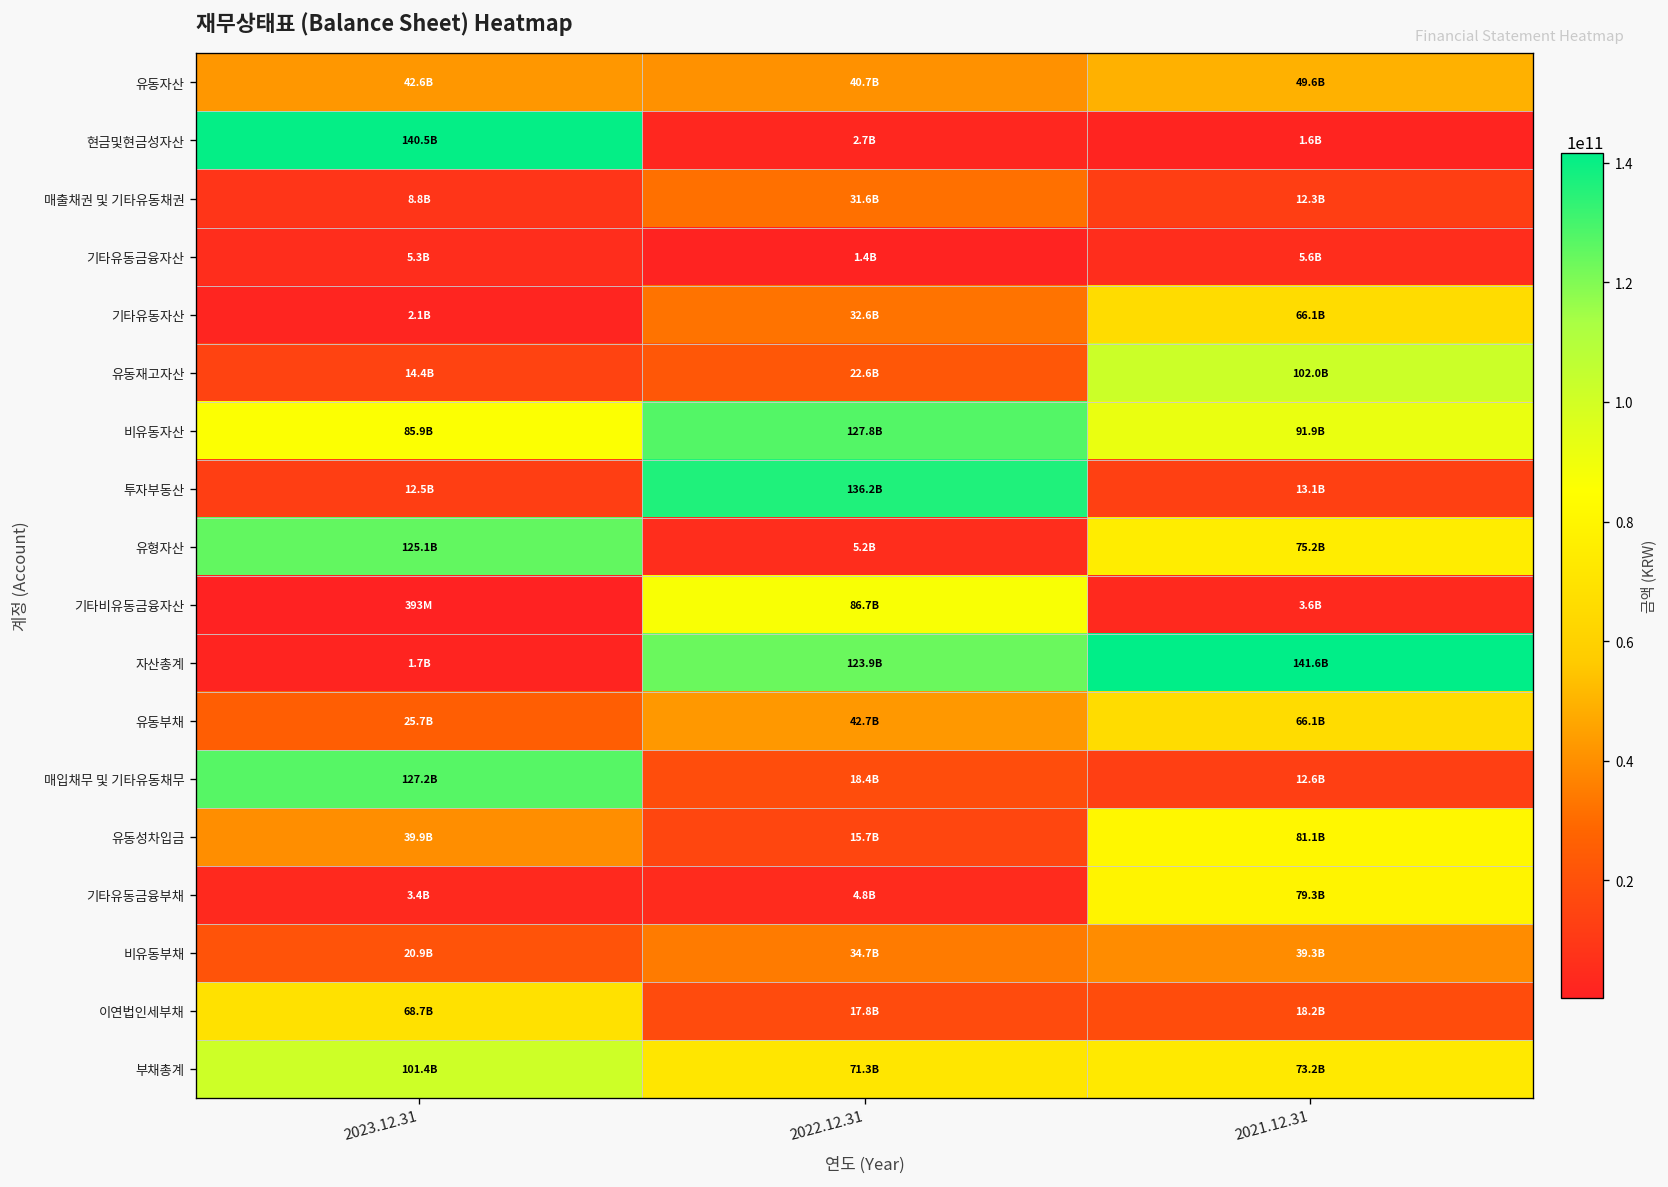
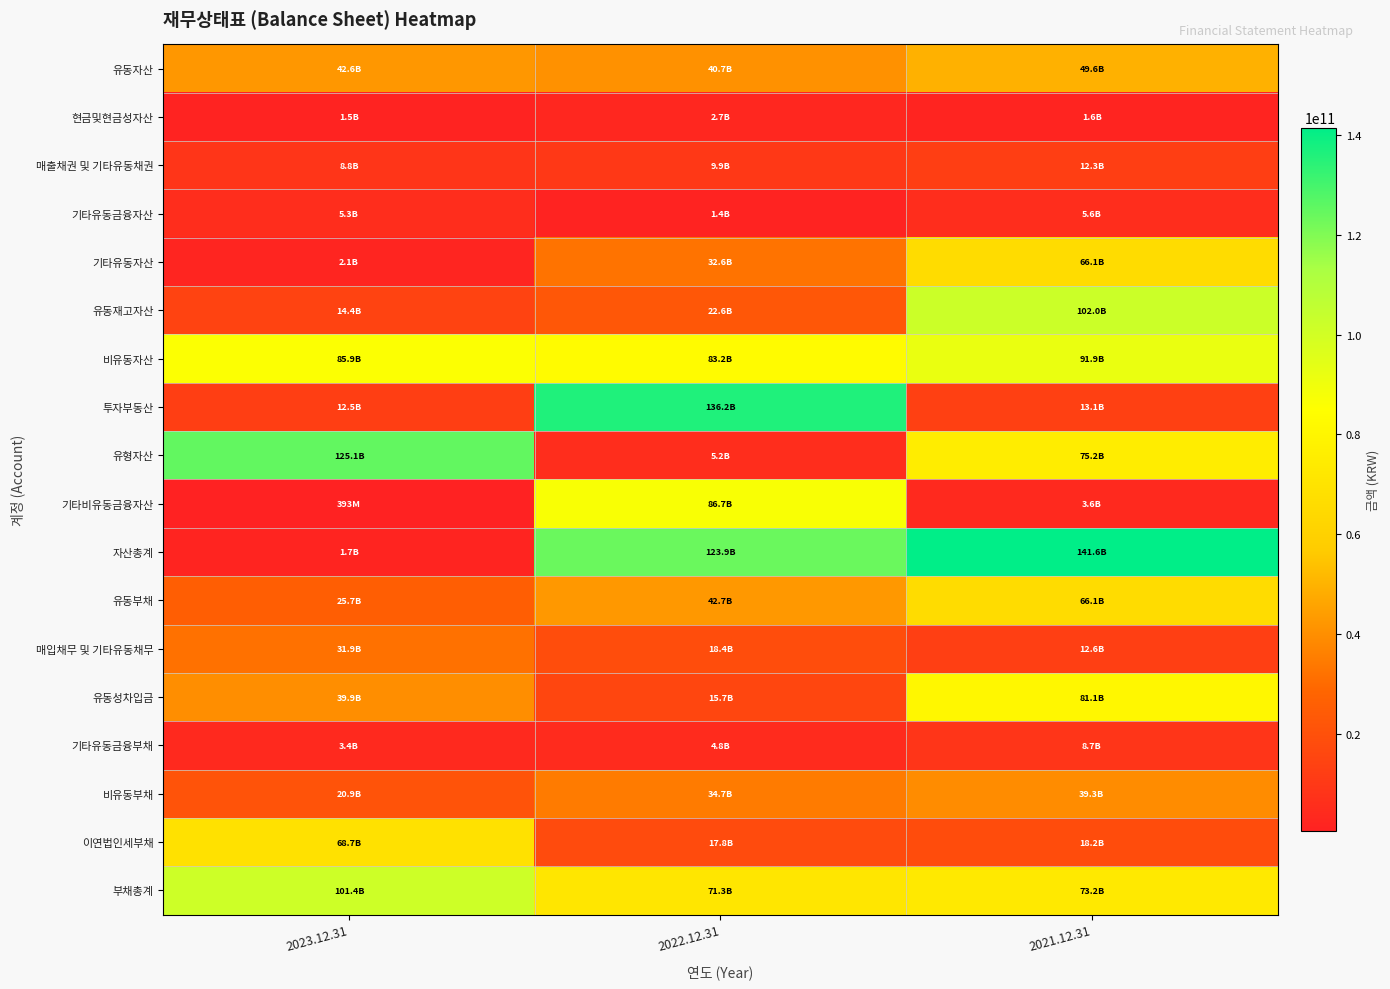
  {
    "유동자산": {
      "2023.12.31": "42.6B",
      "2022.12.31": "40.7B",
      "2021.12.31": "49.6B"
    },
    "현금및현금성자산": {
-     "2023.12.31": "140.5B",
+     "2023.12.31": "1.5B",
      "2022.12.31": "2.7B",
      "2021.12.31": "1.6B"
    },
    "매출채권 및 기타유동채권": {
      "2023.12.31": "8.8B",
-     "2022.12.31": "31.6B",
+     "2022.12.31": "9.9B",
      "2021.12.31": "12.3B"
    },
    "기타유동금융자산": {
      "2023.12.31": "5.3B",
      "2022.12.31": "1.4B",
      "2021.12.31": "5.6B"
    },
    "기타유동자산": {
      "2023.12.31": "2.1B",
      "2022.12.31": "32.6B",
      "2021.12.31": "66.1B"
    },
    "유동재고자산": {
      "2023.12.31": "14.4B",
      "2022.12.31": "22.6B",
      "2021.12.31": "102.0B"
    },
    "비유동자산": {
      "2023.12.31": "85.9B",
-     "2022.12.31": "127.8B",
+     "2022.12.31": "83.2B",
      "2021.12.31": "91.9B"
    },
    "투자부동산": {
      "2023.12.31": "12.5B",
      "2022.12.31": "136.2B",
      "2021.12.31": "13.1B"
    },
    "유형자산": {
      "2023.12.31": "125.1B",
      "2022.12.31": "5.2B",
      "2021.12.31": "75.2B"
    },
    "기타비유동금융자산": {
      "2023.12.31": "393M",
      "2022.12.31": "86.7B",
      "2021.12.31": "3.6B"
    },
    "자산총계": {
      "2023.12.31": "1.7B",
      "2022.12.31": "123.9B",
      "2021.12.31": "141.6B"
    },
    "유동부채": {
      "2023.12.31": "25.7B",
      "2022.12.31": "42.7B",
      "2021.12.31": "66.1B"
    },
    "매입채무 및 기타유동채무": {
-     "2023.12.31": "127.2B",
+     "2023.12.31": "31.9B",
      "2022.12.31": "18.4B",
      "2021.12.31": "12.6B"
    },
    "유동성차입금": {
      "2023.12.31": "39.9B",
      "2022.12.31": "15.7B",
      "2021.12.31": "81.1B"
    },
    "기타유동금융부채": {
      "2023.12.31": "3.4B",
      "2022.12.31": "4.8B",
-     "2021.12.31": "79.3B"
+     "2021.12.31": "8.7B"
    },
    "비유동부채": {
      "2023.12.31": "20.9B",
      "2022.12.31": "34.7B",
      "2021.12.31": "39.3B"
    },
    "이연법인세부채": {
      "2023.12.31": "68.7B",
      "2022.12.31": "17.8B",
      "2021.12.31": "18.2B"
    },
    "부채총계": {
      "2023.12.31": "101.4B",
      "2022.12.31": "71.3B",
      "2021.12.31": "73.2B"
    }
  }
